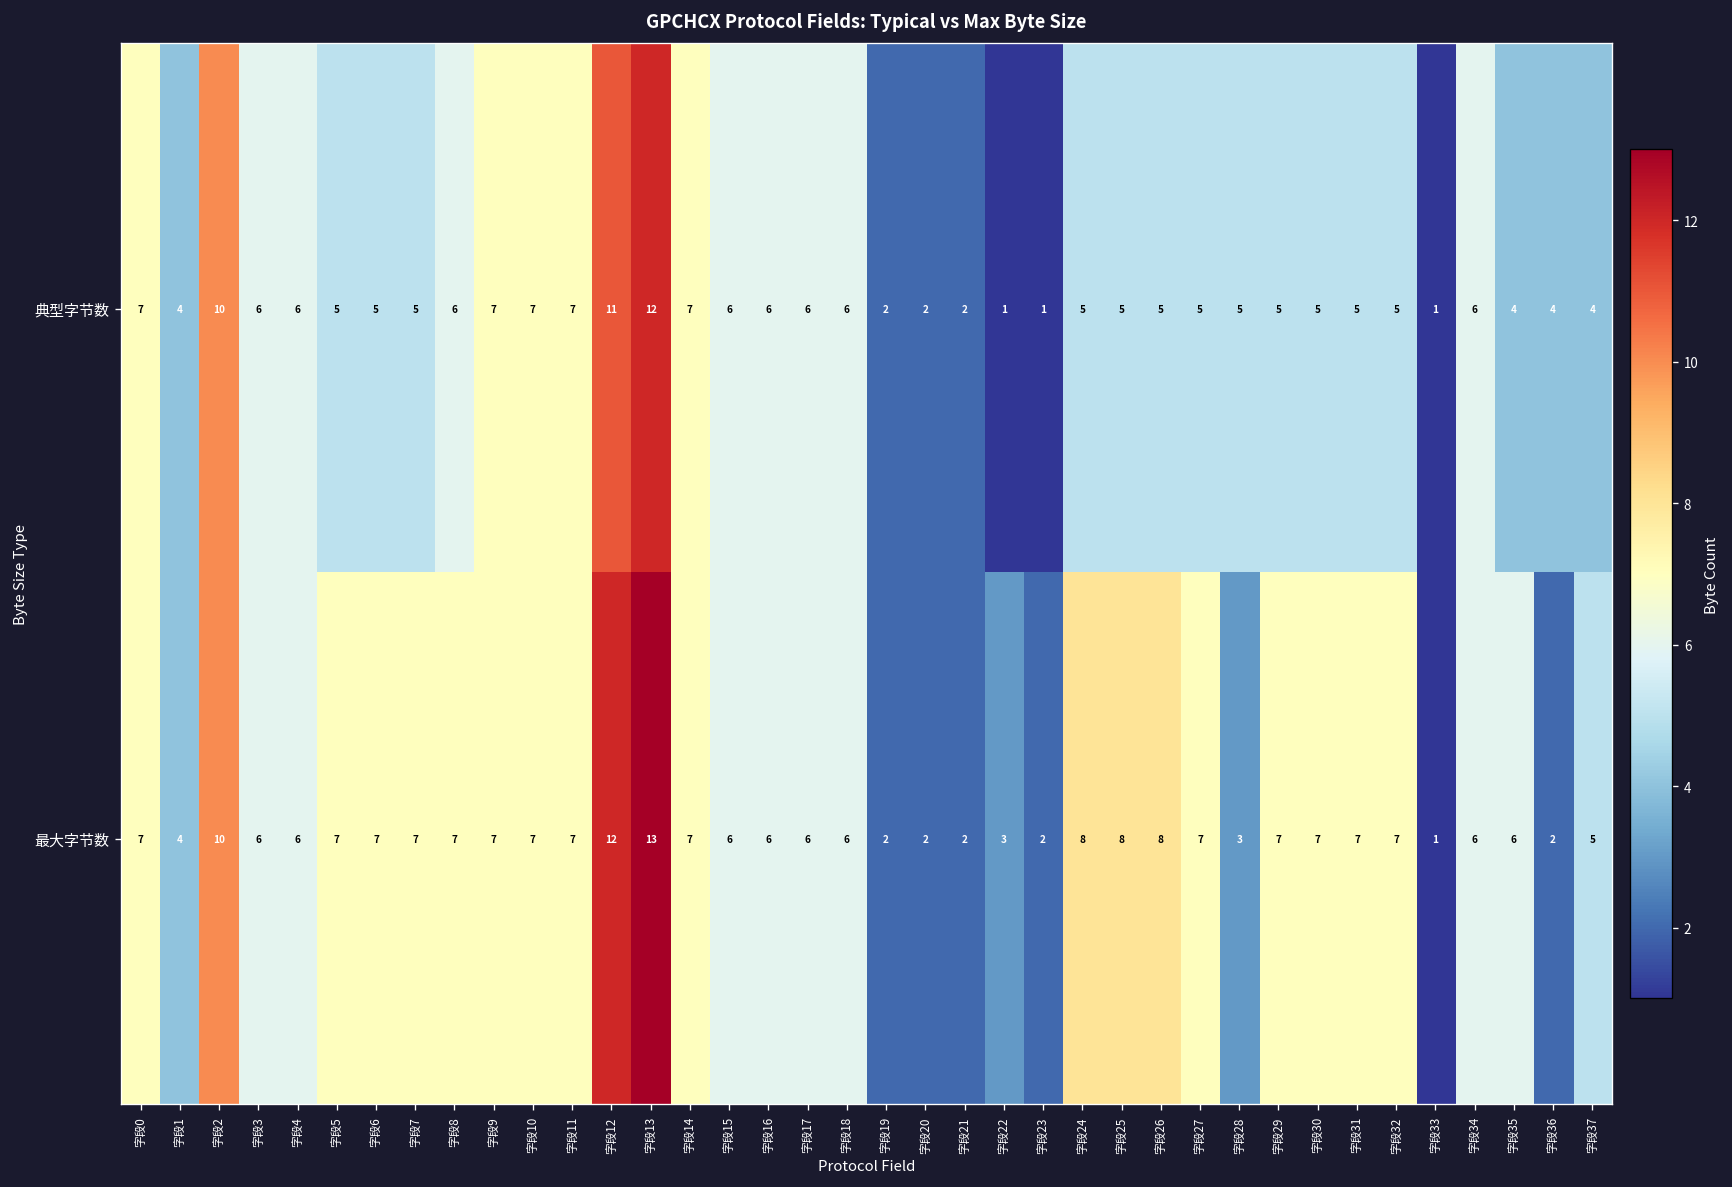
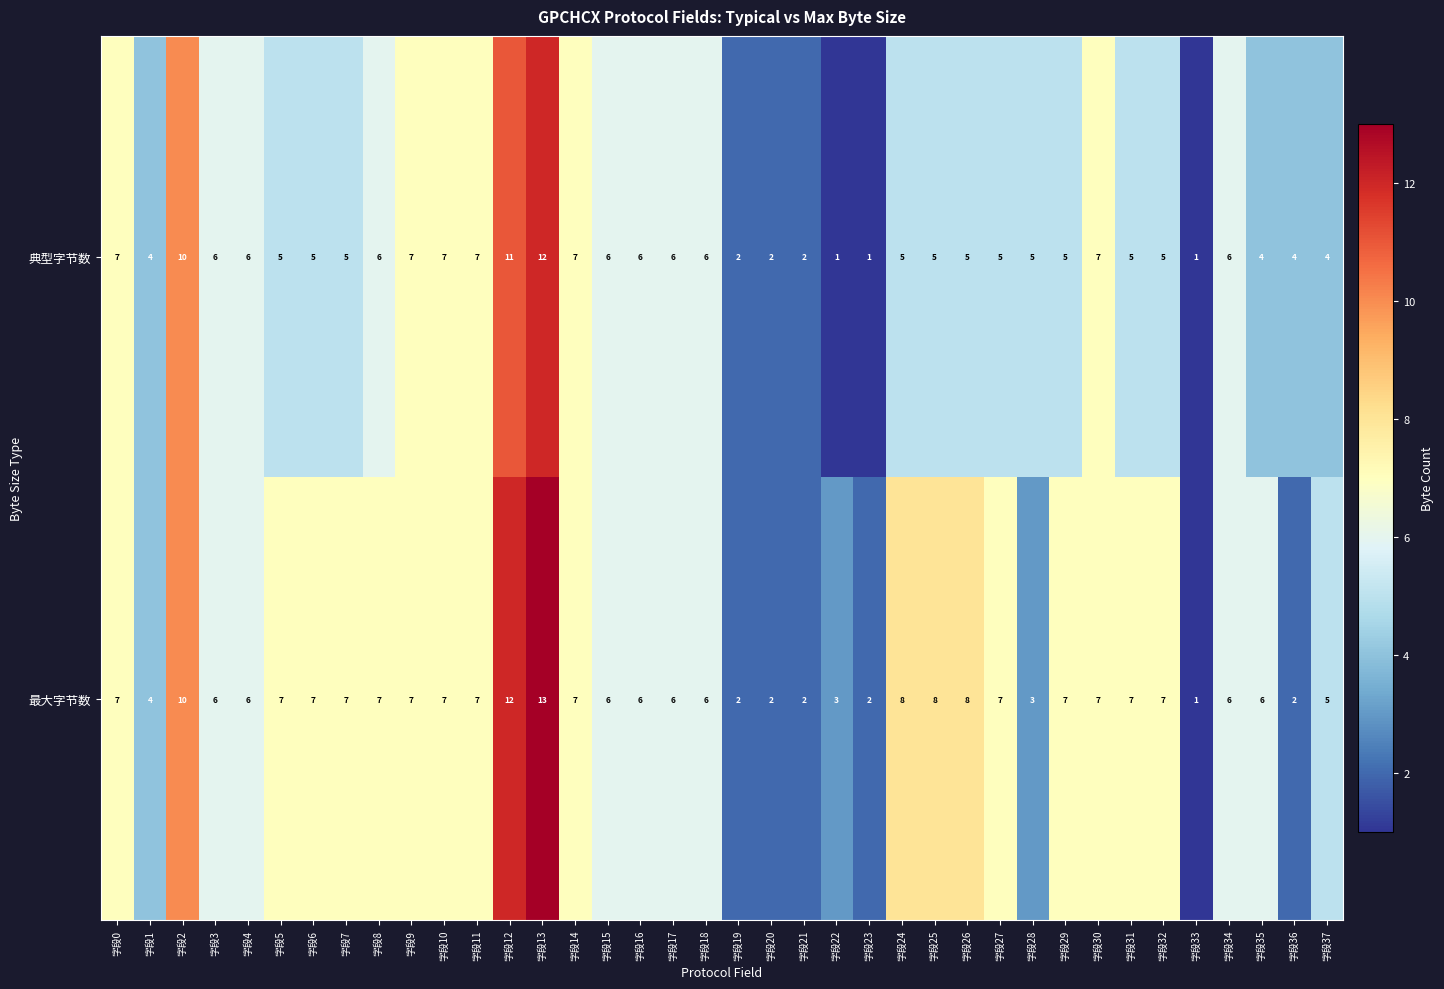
  {
    "典型字节数": {
      "字段0": 7,
      "字段1": 4,
      "字段2": 10,
      "字段3": 6,
      "字段4": 6,
      "字段5": 5,
      "字段6": 5,
      "字段7": 5,
      "字段8": 6,
      "字段9": 7,
      "字段10": 7,
      "字段11": 7,
      "字段12": 11,
      "字段13": 12,
      "字段14": 7,
      "字段15": 6,
      "字段16": 6,
      "字段17": 6,
      "字段18": 6,
      "字段19": 2,
      "字段20": 2,
      "字段21": 2,
      "字段22": 1,
      "字段23": 1,
      "字段24": 5,
      "字段25": 5,
      "字段26": 5,
      "字段27": 5,
      "字段28": 5,
      "字段29": 5,
-     "字段30": 5,
+     "字段30": 7,
      "字段31": 5,
      "字段32": 5,
      "字段33": 1,
      "字段34": 6,
      "字段35": 4,
      "字段36": 4,
      "字段37": 4
    },
    "最大字节数": {
      "字段0": 7,
      "字段1": 4,
      "字段2": 10,
      "字段3": 6,
      "字段4": 6,
      "字段5": 7,
      "字段6": 7,
      "字段7": 7,
      "字段8": 7,
      "字段9": 7,
      "字段10": 7,
      "字段11": 7,
      "字段12": 12,
      "字段13": 13,
      "字段14": 7,
      "字段15": 6,
      "字段16": 6,
      "字段17": 6,
      "字段18": 6,
      "字段19": 2,
      "字段20": 2,
      "字段21": 2,
      "字段22": 3,
      "字段23": 2,
      "字段24": 8,
      "字段25": 8,
      "字段26": 8,
      "字段27": 7,
      "字段28": 3,
      "字段29": 7,
      "字段30": 7,
      "字段31": 7,
      "字段32": 7,
      "字段33": 1,
      "字段34": 6,
      "字段35": 6,
      "字段36": 2,
      "字段37": 5
    }
  }
